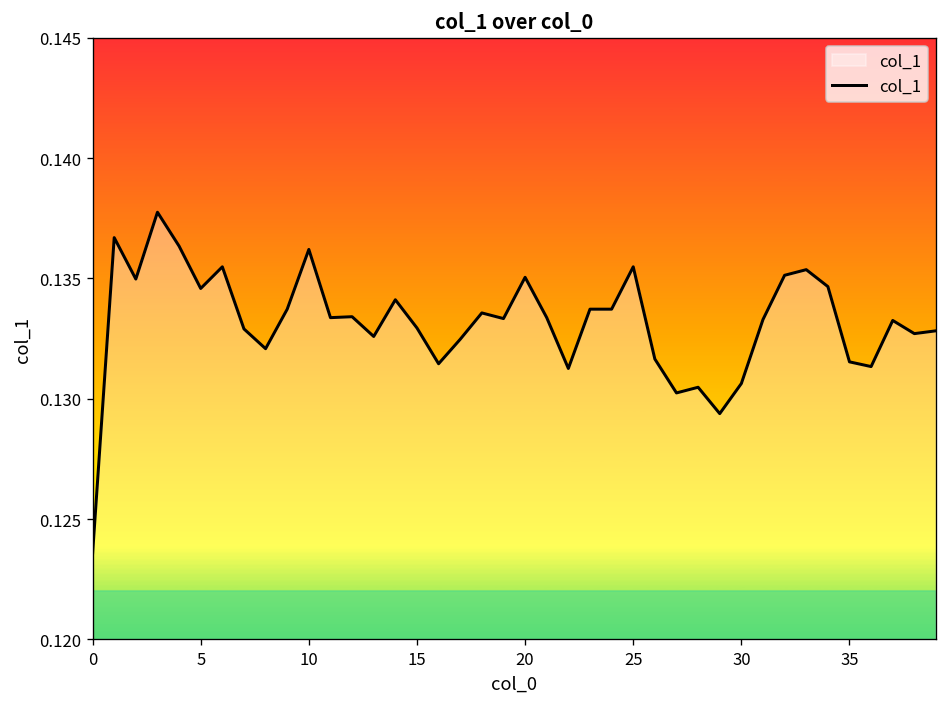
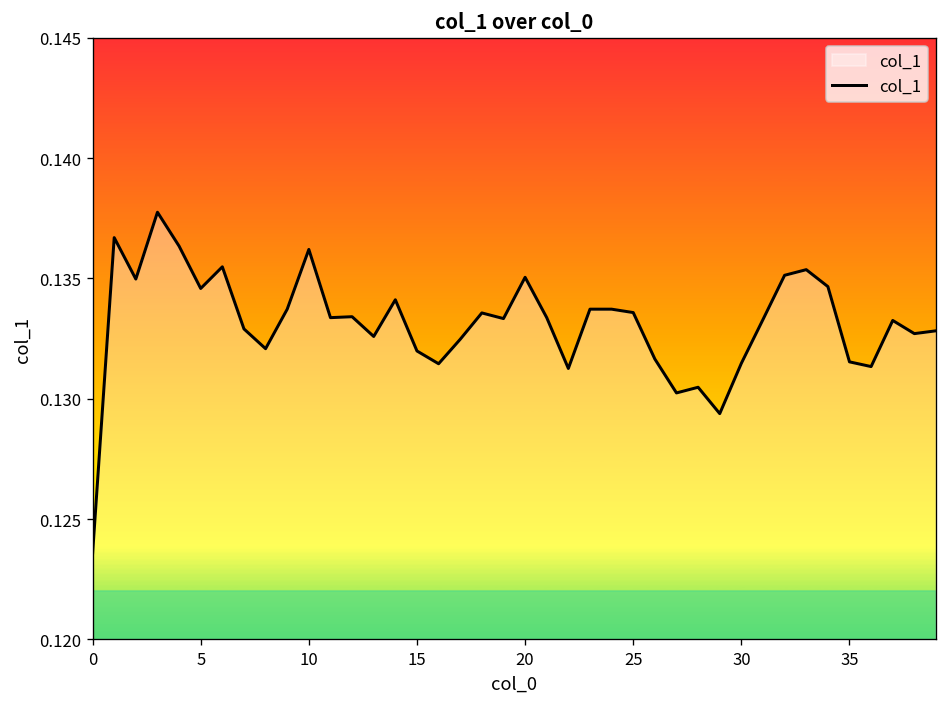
  {
    "0": 0.1236,
    "5": 0.1346,
    "10": 0.1362,
-   "15": 0.1329,
+   "15": 0.1320,
    "20": 0.1350,
-   "25": 0.1355,
-   "30": 0.1306,
+   "25": 0.1336,
+   "30": 0.1315,
    "35": 0.1315
  }
